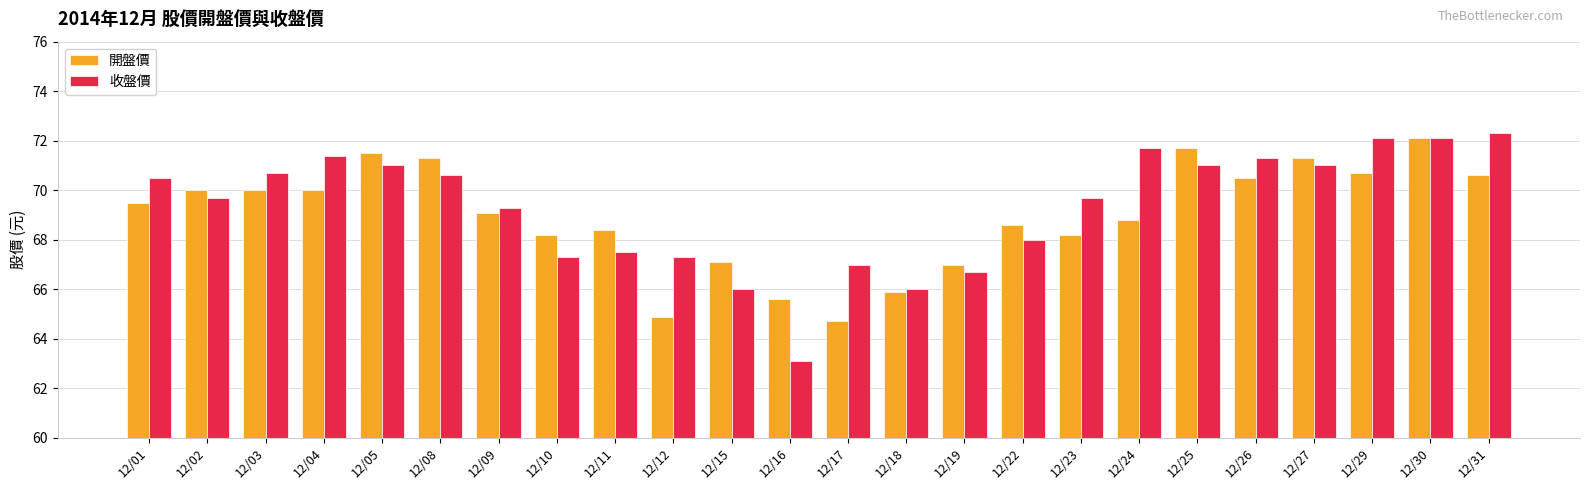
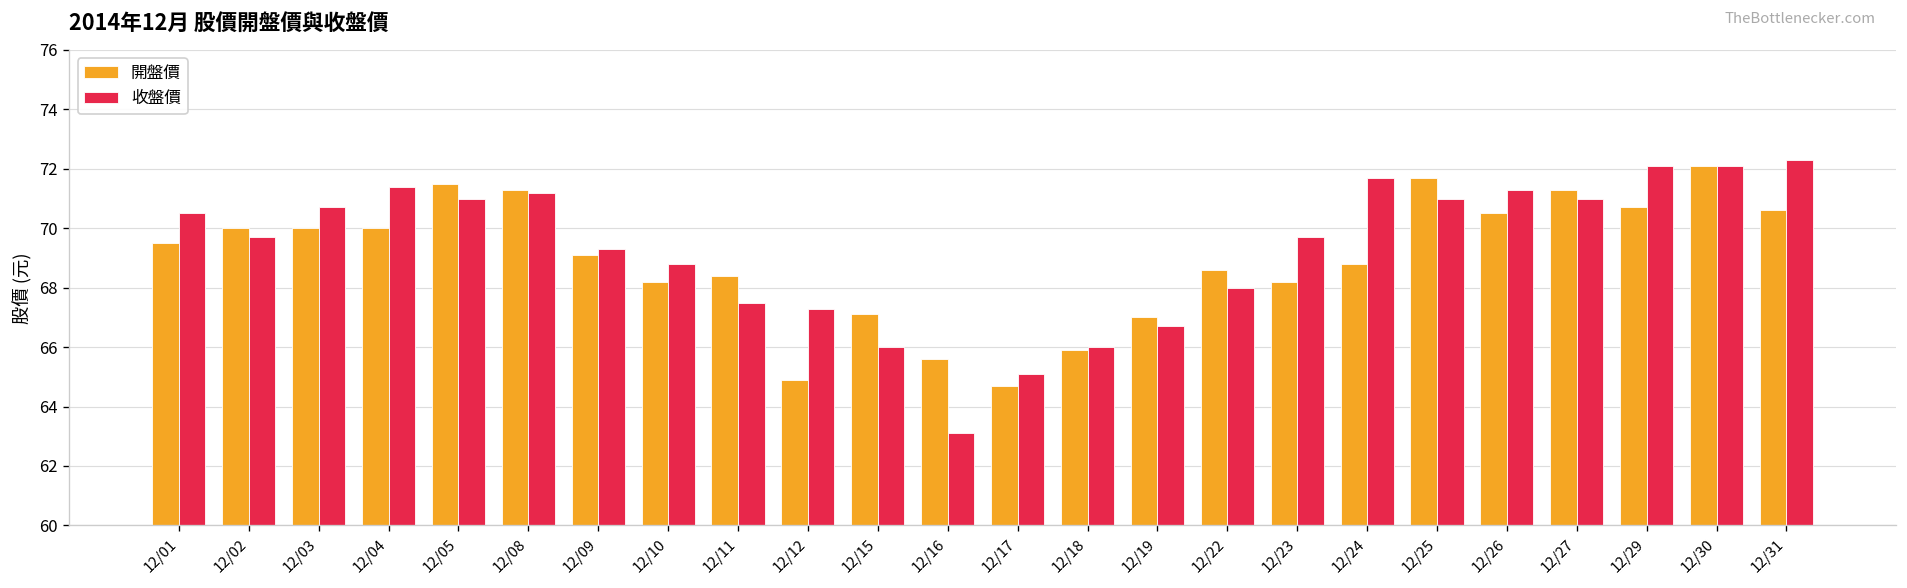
  {
    "開盤價": {
      "12/01": 69.5,
      "12/02": 70.0,
      "12/03": 70.0,
      "12/04": 70.0,
      "12/05": 71.5,
      "12/08": 71.3,
      "12/09": 69.1,
      "12/10": 68.2,
      "12/11": 68.4,
      "12/12": 64.9,
      "12/15": 67.1,
      "12/16": 65.6,
      "12/17": 64.7,
      "12/18": 65.9,
      "12/19": 67.0,
      "12/22": 68.6,
      "12/23": 68.2,
      "12/24": 68.8,
      "12/25": 71.7,
      "12/26": 70.5,
      "12/27": 71.3,
      "12/29": 70.7,
      "12/30": 72.1,
      "12/31": 70.6
    },
    "收盤價": {
      "12/01": 70.5,
      "12/02": 69.7,
      "12/03": 70.7,
      "12/04": 71.4,
      "12/05": 71.0,
-     "12/08": 70.6,
+     "12/08": 71.2,
      "12/09": 69.3,
-     "12/10": 67.3,
+     "12/10": 68.8,
      "12/11": 67.5,
      "12/12": 67.3,
      "12/15": 66.0,
      "12/16": 63.1,
-     "12/17": 67.0,
+     "12/17": 65.1,
      "12/18": 66.0,
      "12/19": 66.7,
      "12/22": 68.0,
      "12/23": 69.7,
      "12/24": 71.7,
      "12/25": 71.0,
      "12/26": 71.3,
      "12/27": 71.0,
      "12/29": 72.1,
      "12/30": 72.1,
      "12/31": 72.3
    }
  }
